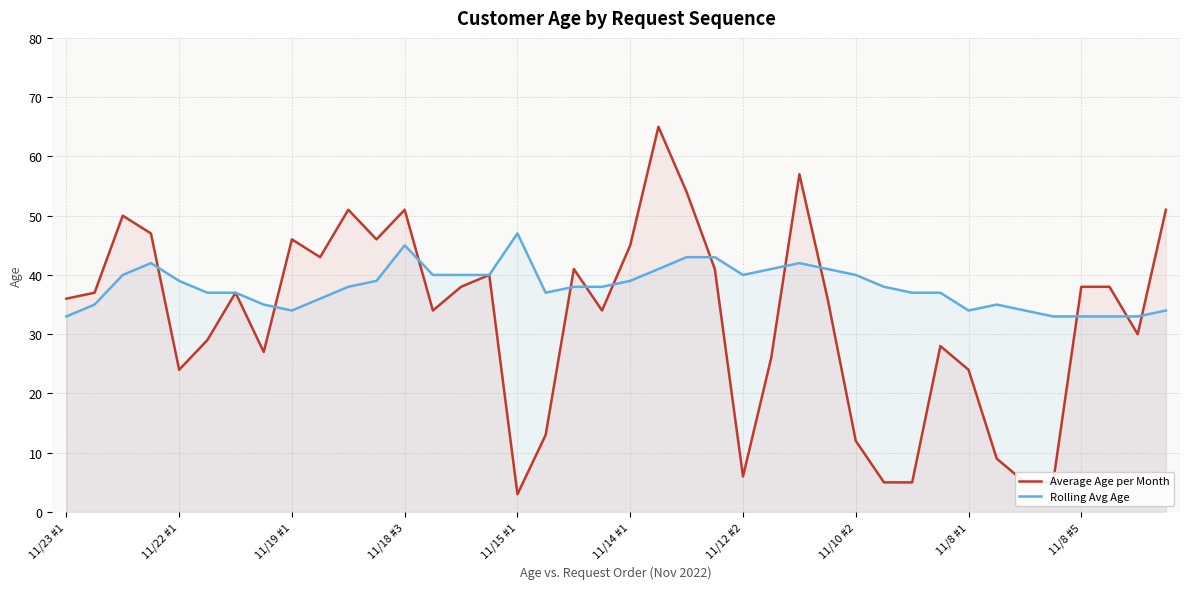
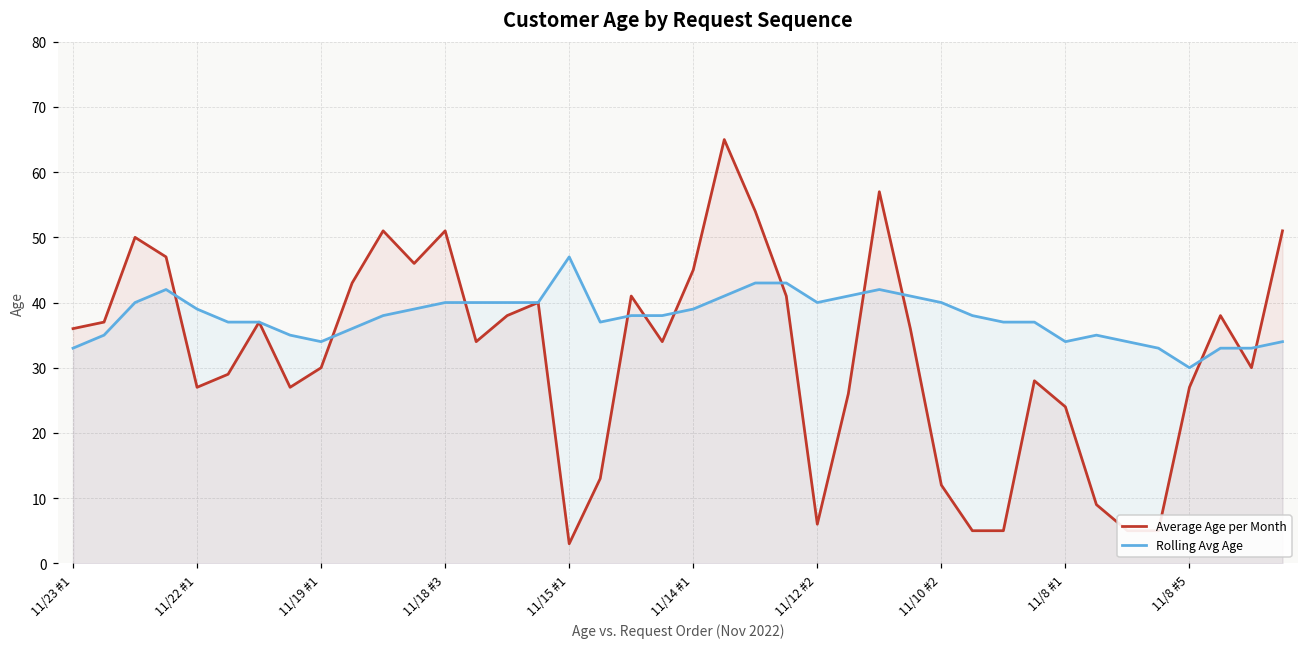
  {
    "Average Age per Month": {
      "11/23 #1": 36,
-     "11/22 #1": 24,
-     "11/19 #1": 46,
+     "11/22 #1": 27,
+     "11/19 #1": 30,
      "11/18 #3": 51,
      "11/15 #1": 3,
      "11/14 #1": 45,
      "11/12 #2": 6,
      "11/10 #2": 12,
      "11/8 #1": 24,
-     "11/8 #5": 38
+     "11/8 #5": 27
    },
    "Rolling Avg Age": {
      "11/23 #1": 33,
      "11/22 #1": 39,
      "11/19 #1": 34,
-     "11/18 #3": 45,
+     "11/18 #3": 40,
      "11/15 #1": 47,
      "11/14 #1": 39,
      "11/12 #2": 40,
      "11/10 #2": 40,
      "11/8 #1": 34,
-     "11/8 #5": 33
+     "11/8 #5": 30
    }
  }
